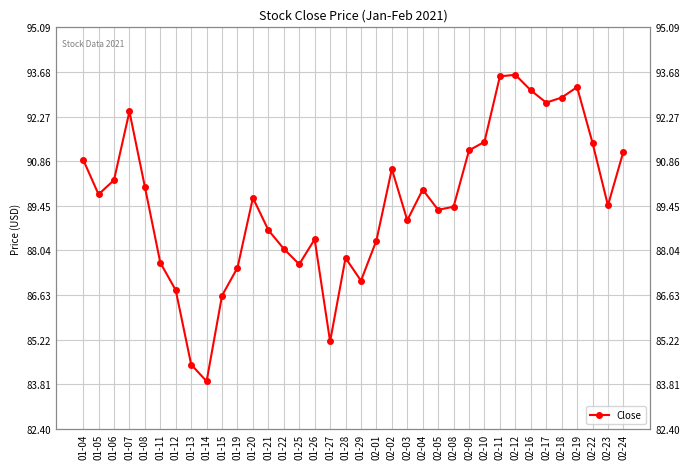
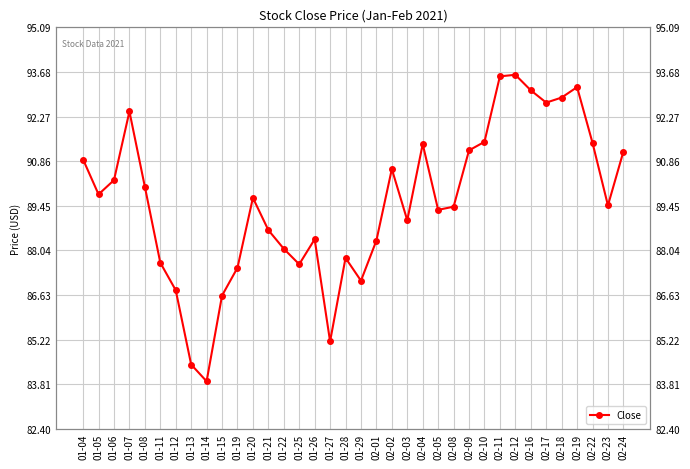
  {
    "01-04": 90.9,
    "01-05": 89.8,
    "01-06": 90.3,
    "01-07": 92.4,
    "01-08": 90.1,
    "01-11": 87.7,
    "01-12": 86.8,
    "01-13": 84.4,
    "01-14": 83.9,
    "01-15": 86.6,
    "01-19": 87.5,
    "01-20": 89.7,
    "01-21": 88.7,
    "01-22": 88.1,
    "01-25": 87.6,
    "01-26": 88.4,
    "01-27": 85.2,
    "01-28": 87.8,
    "01-29": 87.1,
    "02-01": 88.4,
    "02-02": 90.6,
    "02-03": 89.0,
-   "02-04": 90.0,
+   "02-04": 91.4,
    "02-05": 89.3,
    "02-08": 89.4,
    "02-09": 91.2,
    "02-10": 91.5,
    "02-11": 93.5,
    "02-12": 93.6,
    "02-16": 93.1,
    "02-17": 92.7,
    "02-18": 92.9,
    "02-19": 93.2,
    "02-22": 91.4,
    "02-23": 89.5,
    "02-24": 91.2
  }
